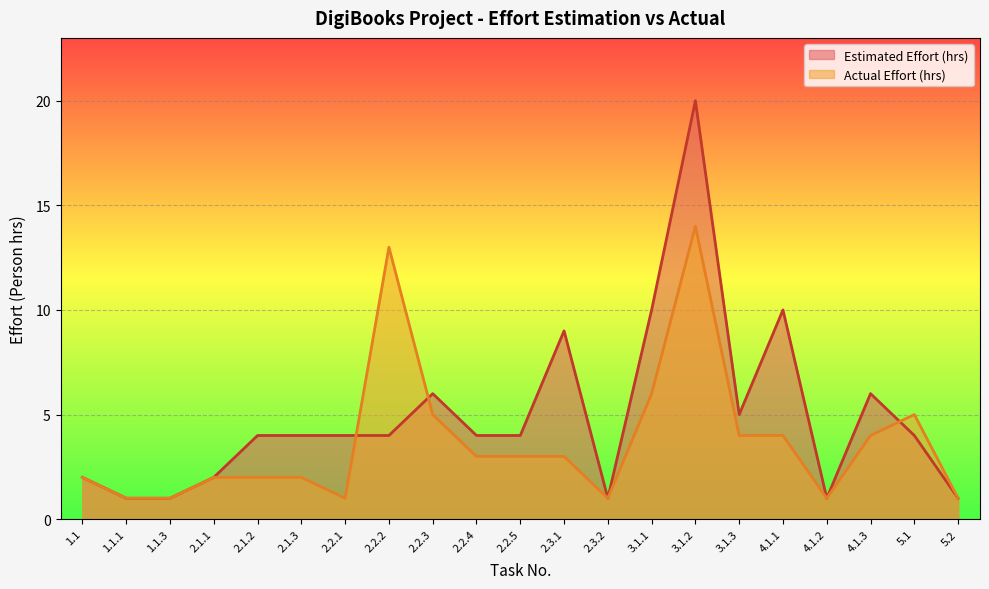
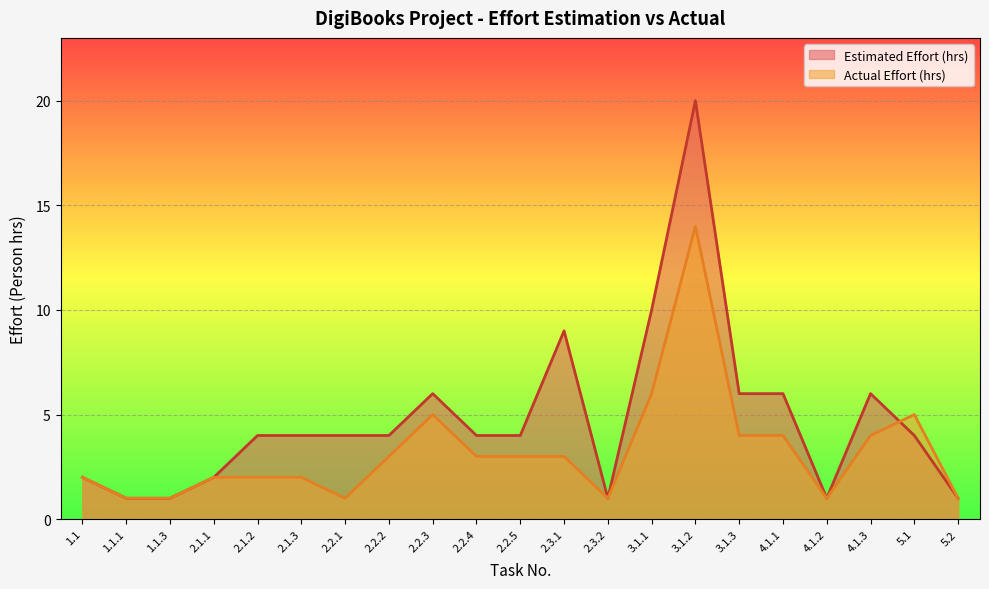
  {
    "Estimated Effort (hrs)": {
      "2.1.2": 4,
      "2.1.3": 4,
      "2.2.1": 4,
      "2.2.2": 4,
      "2.2.3": 6,
      "2.2.4": 4,
      "2.2.5": 4,
      "2.3.1": 9,
      "3.1.1": 10,
      "3.1.2": 20,
-     "3.1.3": 5,
-     "4.1.1": 10,
+     "3.1.3": 6,
+     "4.1.1": 6,
      "4.1.3": 6,
      "5.1": 4
    },
    "Actual Effort (hrs)": {
      "2.1.2": 2,
      "2.1.3": 2,
      "2.2.1": 1,
-     "2.2.2": 13,
+     "2.2.2": 3,
      "2.2.3": 5,
      "2.2.4": 3,
      "2.2.5": 3,
      "2.3.1": 3,
      "3.1.1": 6,
      "3.1.2": 14,
      "3.1.3": 4,
      "4.1.1": 4,
      "4.1.3": 4,
      "5.1": 5
    }
  }
